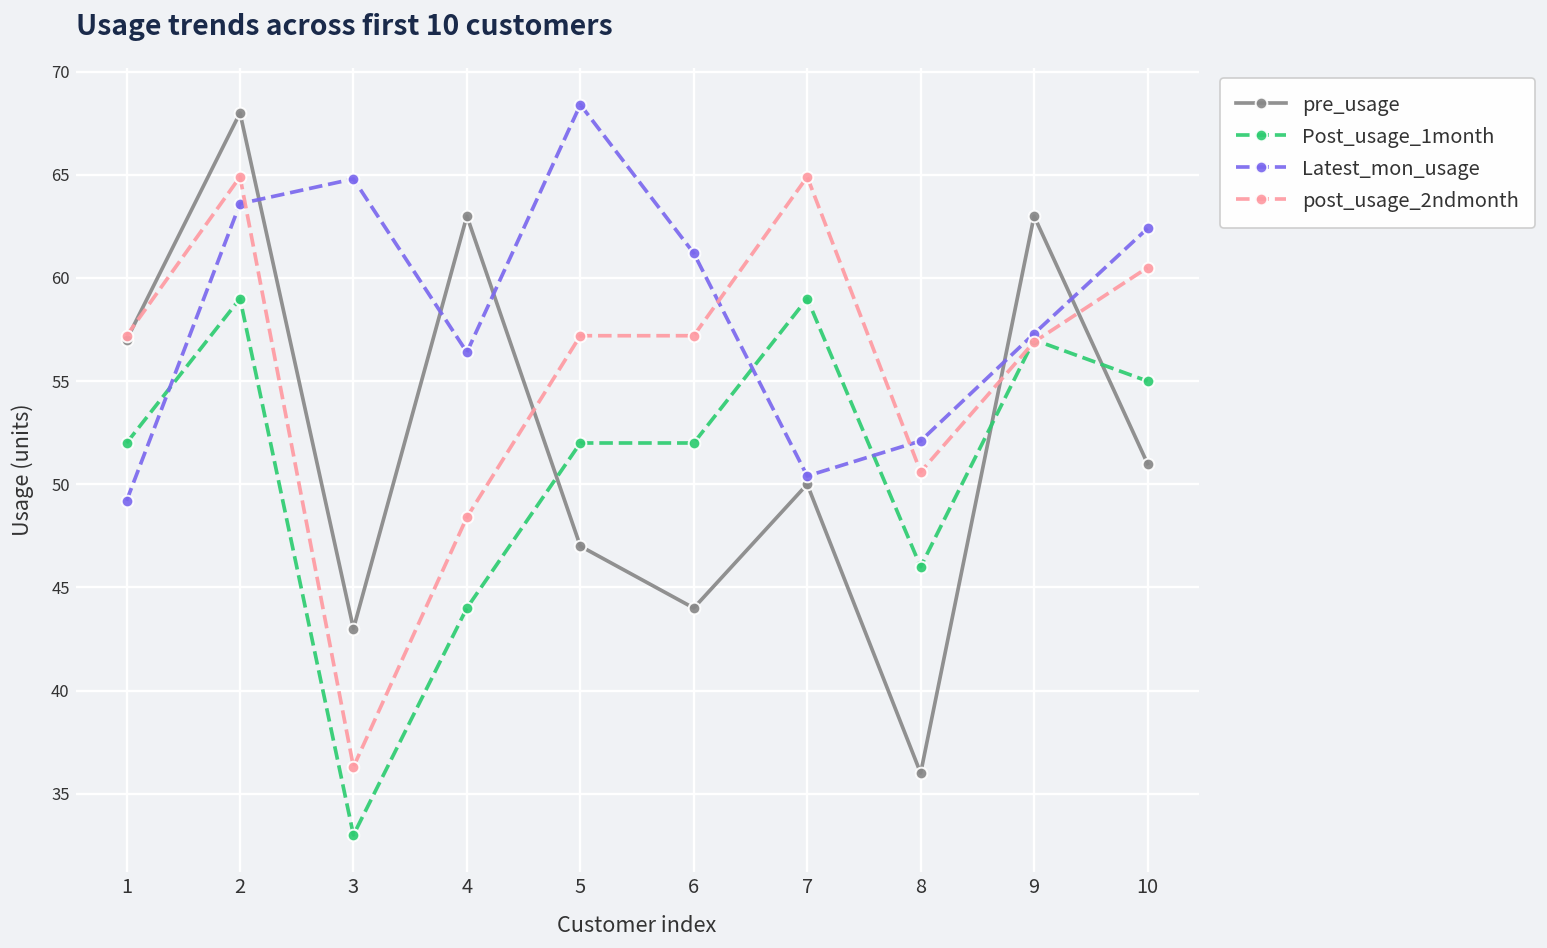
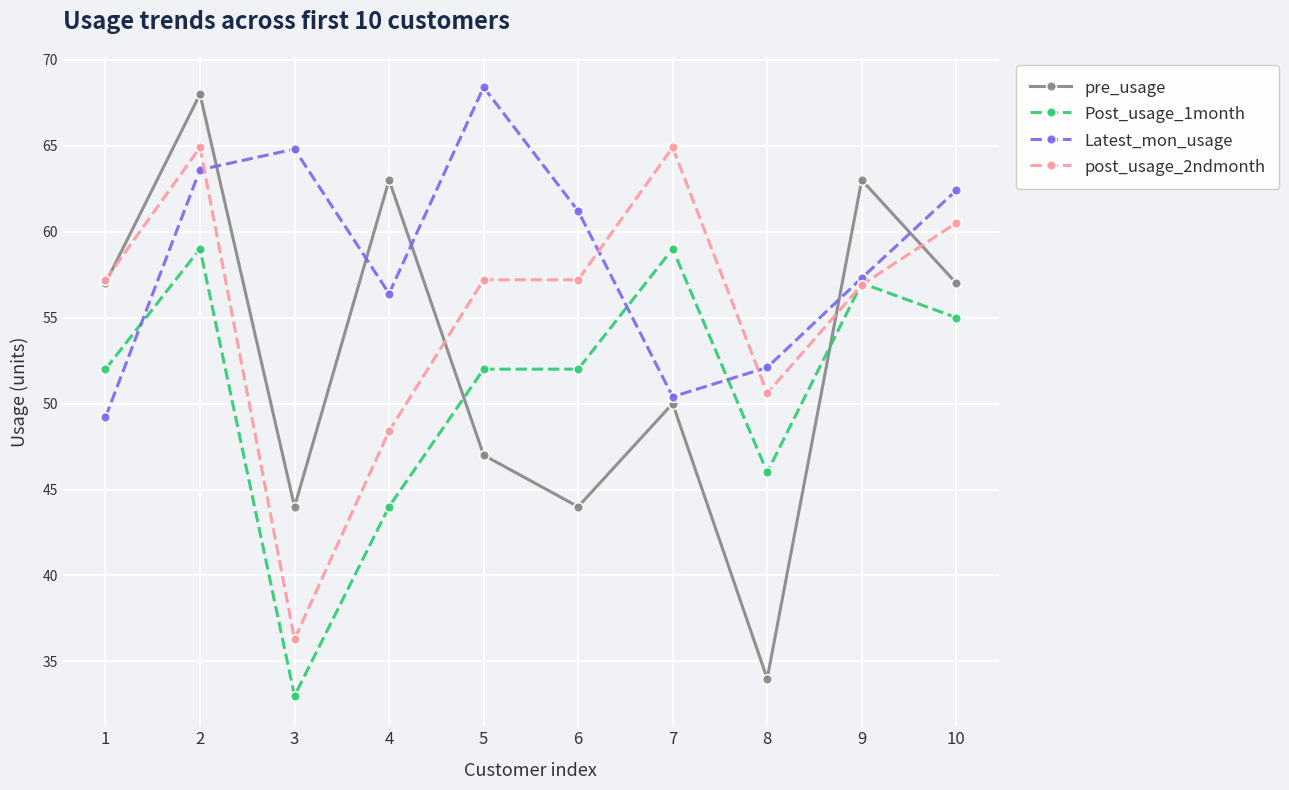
  {
    "pre_usage": {
      "1": 57,
      "2": 68,
-     "3": 43,
+     "3": 44,
      "4": 63,
      "5": 47,
      "6": 44,
      "7": 50,
-     "8": 36,
+     "8": 34,
      "9": 63,
-     "10": 51
+     "10": 57
    },
    "Post_usage_1month": {
      "1": 52,
      "2": 59,
      "3": 33,
      "4": 44,
      "5": 52,
      "6": 52,
      "7": 59,
      "8": 46,
      "10": 55
    },
    "Latest_mon_usage": {
      "1": 49.2,
      "2": 63.6,
      "3": 64.8,
      "4": 56.4,
      "5": 68.4,
      "6": 61.2,
      "7": 50.4,
      "8": 52,
      "9": 57.3,
      "10": 62.4
    },
    "post_usage_2ndmonth": {
      "1": 57.2,
      "2": 65,
      "3": 36.3,
      "4": 48.4,
      "5": 57.2,
      "6": 57.2,
      "7": 65,
      "8": 50.6,
      "10": 60.5
    }
  }
